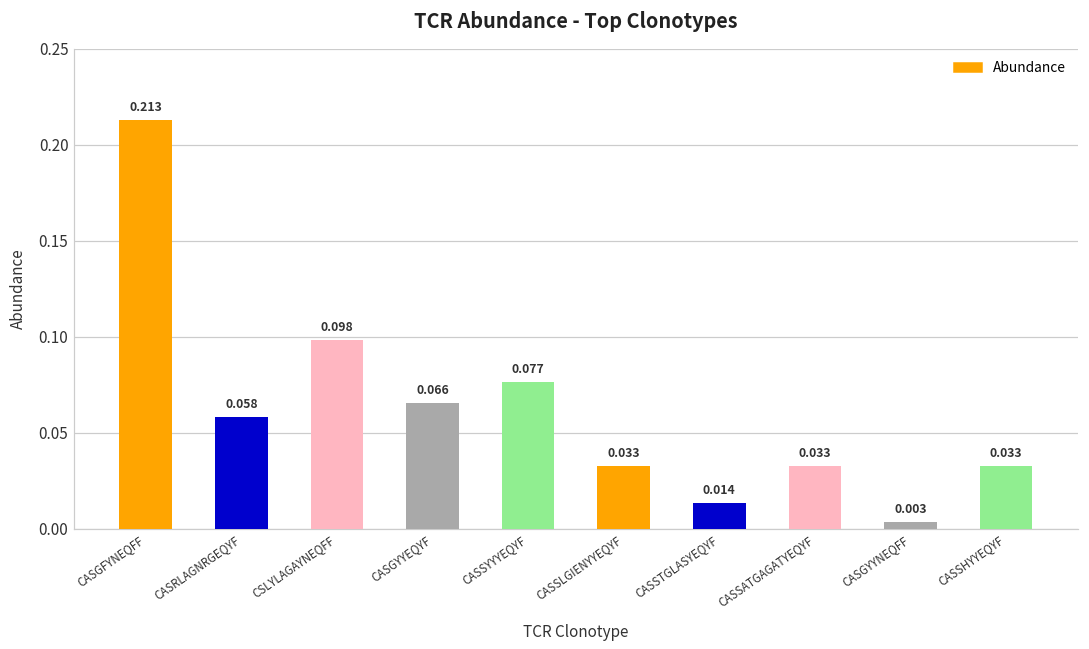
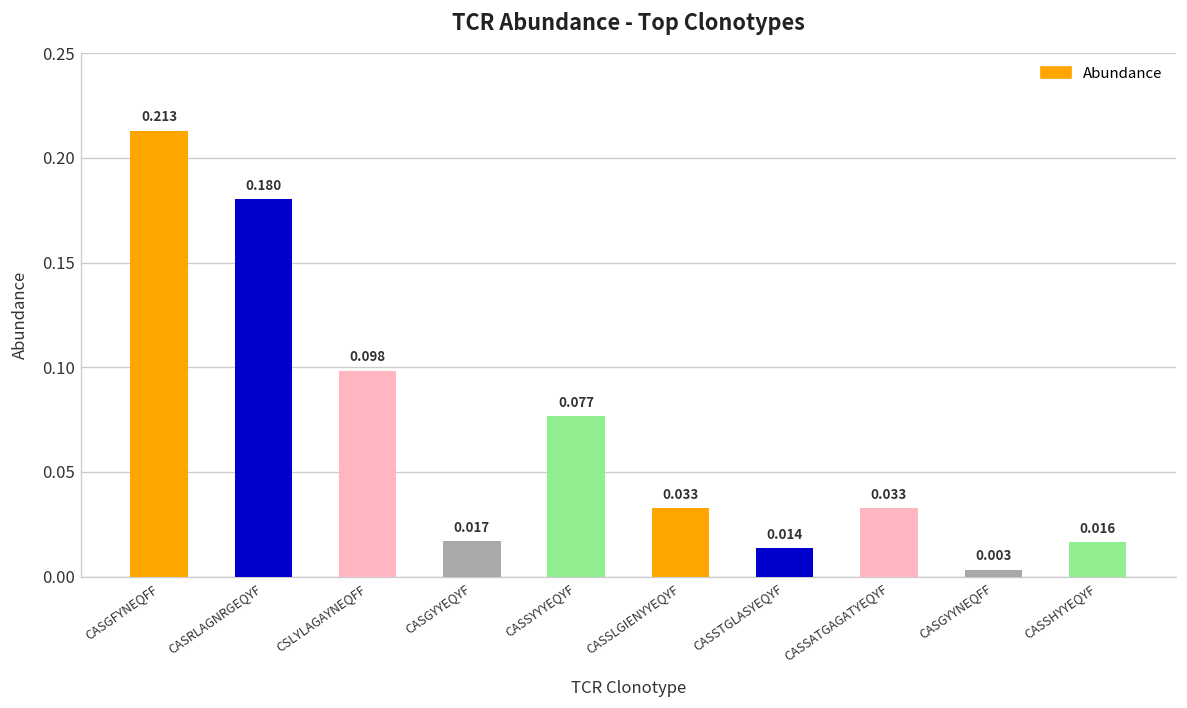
  {
    "CASGFYNEQFF": 0.213,
-   "CASRLAGNRGEQYF": 0.058,
+   "CASRLAGNRGEQYF": 0.180,
    "CSLYLAGAYNEQFF": 0.098,
-   "CASGYYEQYF": 0.066,
+   "CASGYYEQYF": 0.017,
    "CASSYYYEQYF": 0.077,
    "CASSLGIENYYEQYF": 0.033,
    "CASSTGLASYEQYF": 0.014,
    "CASSATGAGATYEQYF": 0.033,
    "CASGYYNEQFF": 0.003,
-   "CASSHYYEQYF": 0.033
+   "CASSHYYEQYF": 0.016
  }
